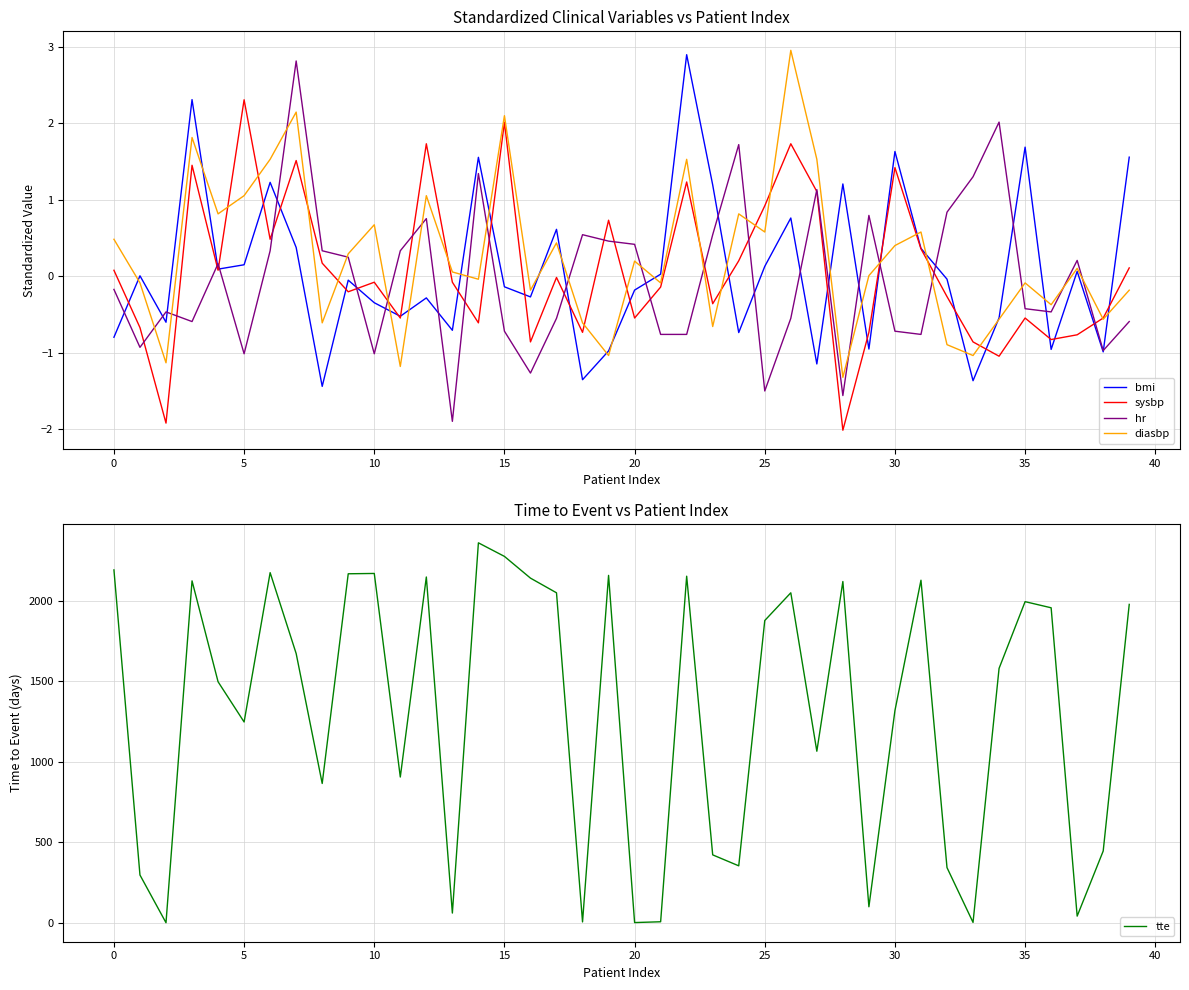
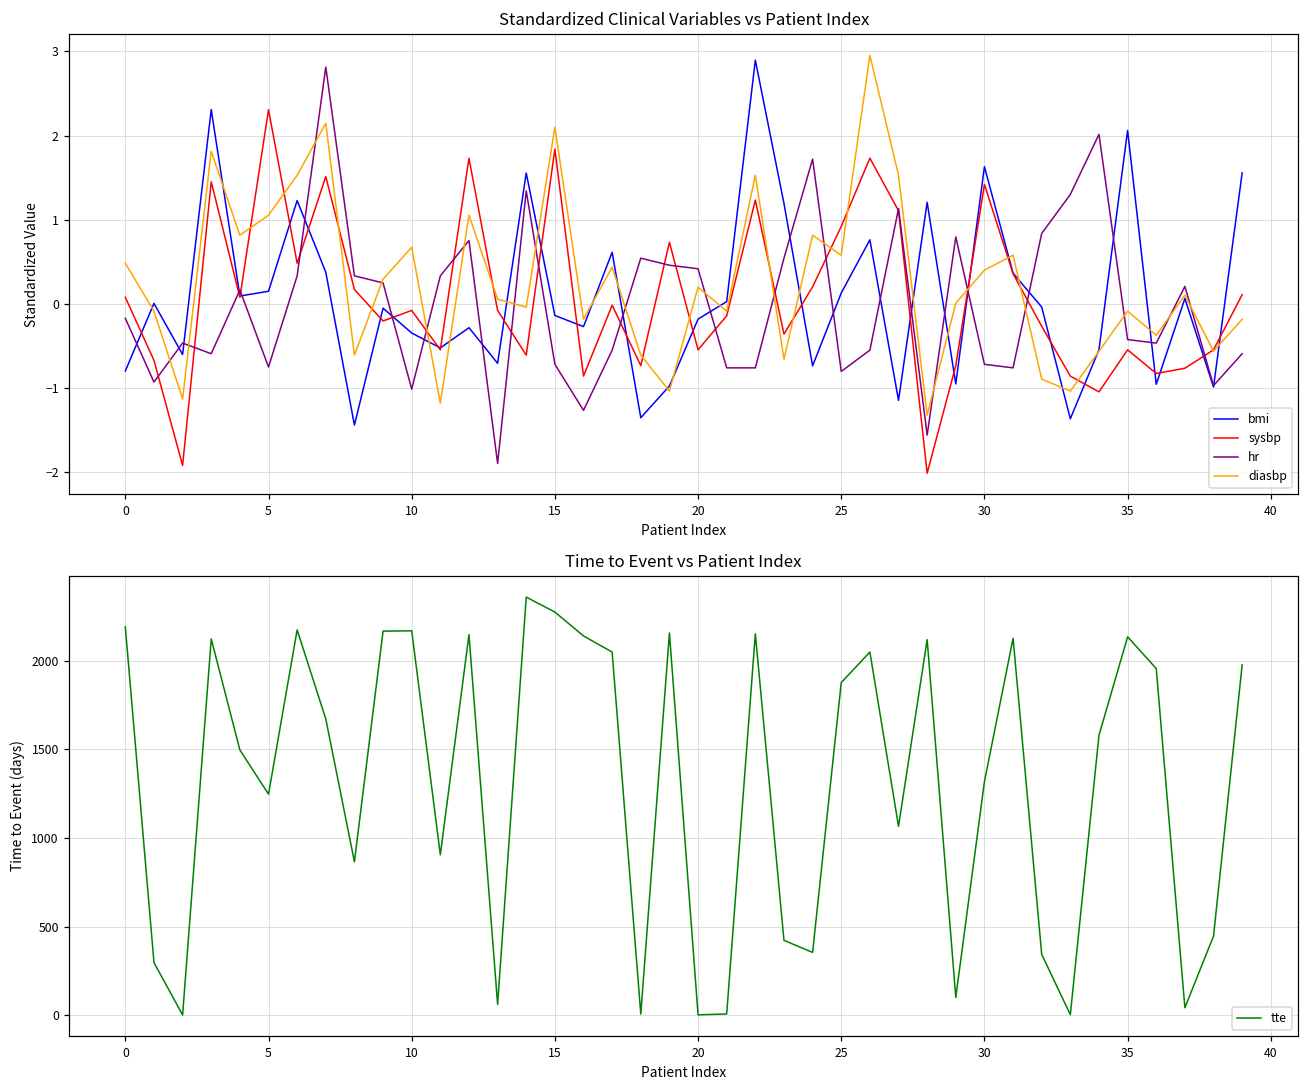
  {
    "Standardized Clinical Variables vs Patient Index": {
      "bmi": {
        "0": -0.8,
        "5": 0.2,
        "10": -0.3,
        "15": -0.1,
        "20": -0.2,
        "25": 0.1,
        "30": 1.6,
-       "35": 1.7
+       "35": 2.1
      },
      "sysbp": {
        "0": 0.1,
        "5": 2.3,
        "10": -0.1,
-       "15": 2.0,
+       "15": 1.8,
        "20": -0.5,
        "25": 0.9,
        "30": 1.4,
        "35": -0.5
      },
      "hr": {
        "0": -0.2,
-       "5": -1.0,
+       "5": -0.7,
        "10": -1.0,
        "15": -0.7,
        "20": 0.4,
-       "25": -1.5,
+       "25": -0.8,
        "30": -0.7,
        "35": -0.4
      },
      "diasbp": {
        "0": 0.5,
        "5": 1.1,
        "10": 0.7,
        "15": 2.1,
        "20": 0.2,
        "25": 0.6,
        "30": 0.4,
        "35": -0.1
      }
    },
    "Time to Event vs Patient Index": {
      "0": 2190,
      "5": 1250,
      "10": 2170,
      "15": 2270,
      "20": 0,
      "25": 1880,
      "30": 1320,
-     "35": 1990
+     "35": 2130
    }
  }
